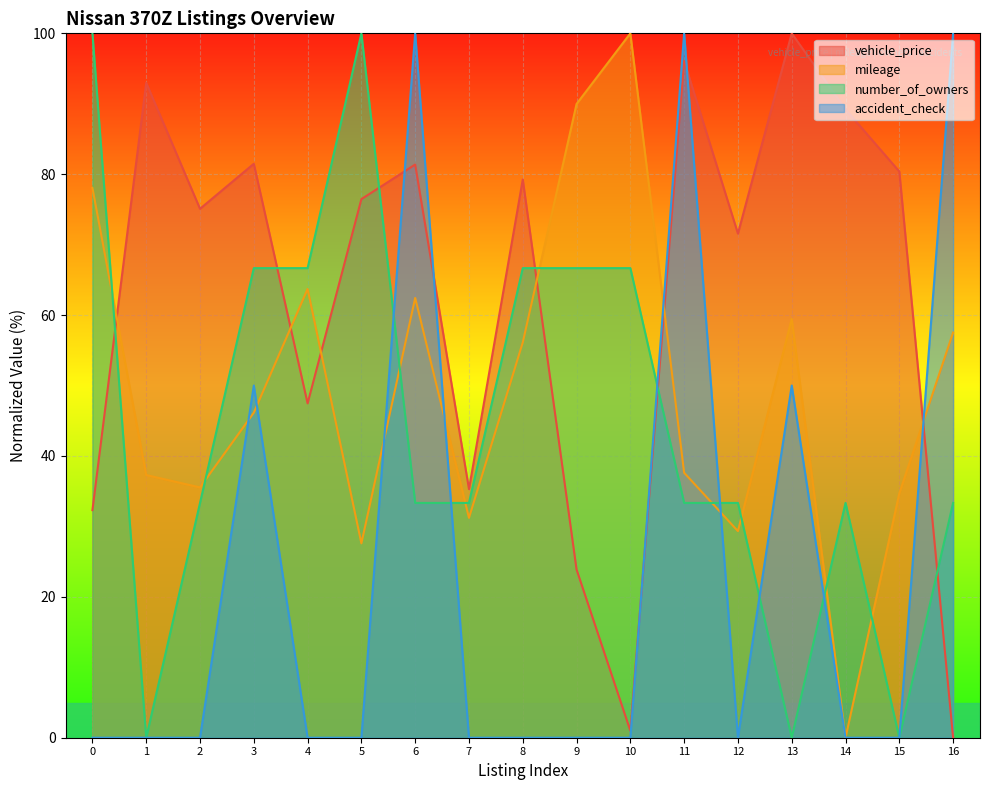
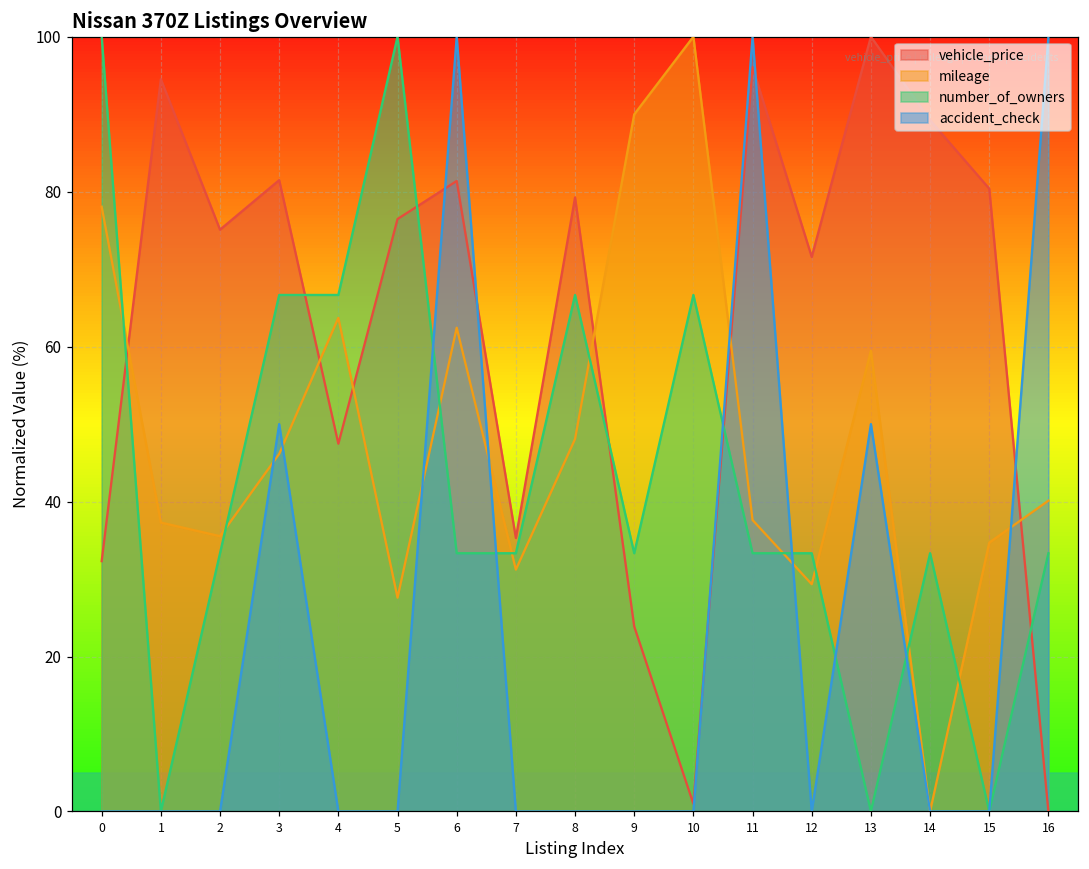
  {
    "vehicle_price": {
      "0": 32,
-     "1": 93,
+     "1": 95,
      "2": 75,
      "3": 81,
      "4": 47,
      "5": 76,
      "6": 81,
      "7": 35,
      "8": 79,
      "9": 24,
      "11": 96,
      "12": 72,
      "13": 100,
      "15": 80
    },
    "mileage": {
      "0": 78,
      "1": 37,
      "2": 36,
      "3": 46,
      "4": 64,
      "5": 28,
      "6": 62,
      "7": 31,
-     "8": 56,
+     "8": 48,
      "9": 90,
      "10": 100,
      "11": 38,
      "12": 29,
      "13": 59,
      "15": 35,
-     "16": 58
+     "16": 40
    },
    "number_of_owners": {
      "0": 100,
      "2": 33,
      "3": 67,
      "4": 67,
      "5": 100,
      "6": 33,
      "7": 33,
      "8": 67,
-     "9": 67,
+     "9": 33,
      "10": 67,
      "11": 33,
      "12": 33,
      "14": 33,
      "16": 33
    },
    "accident_check": {
      "3": 50,
      "6": 100,
      "11": 100,
      "13": 50,
      "16": 100
    }
  }
